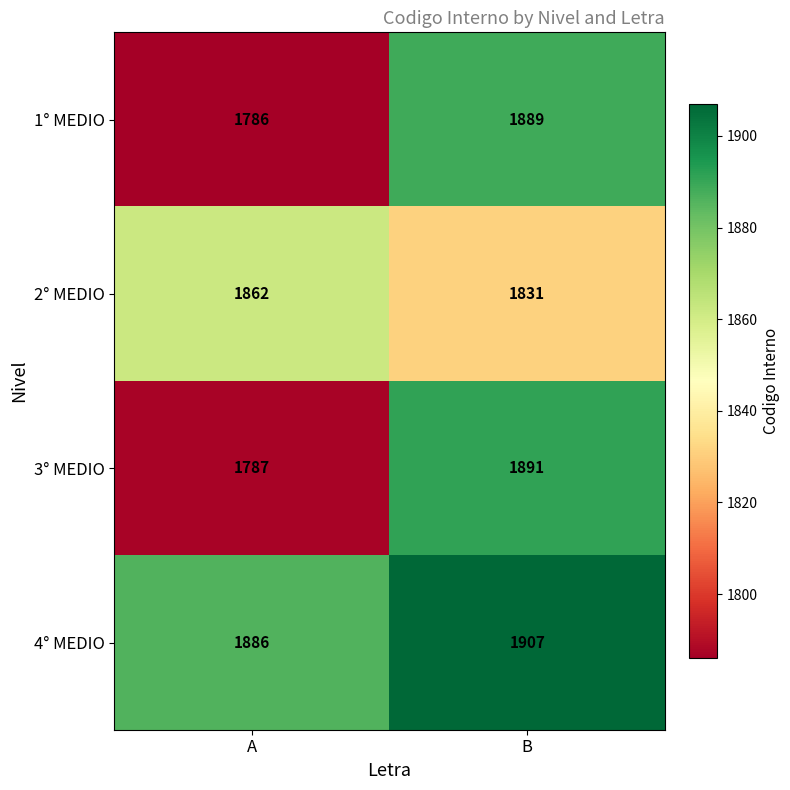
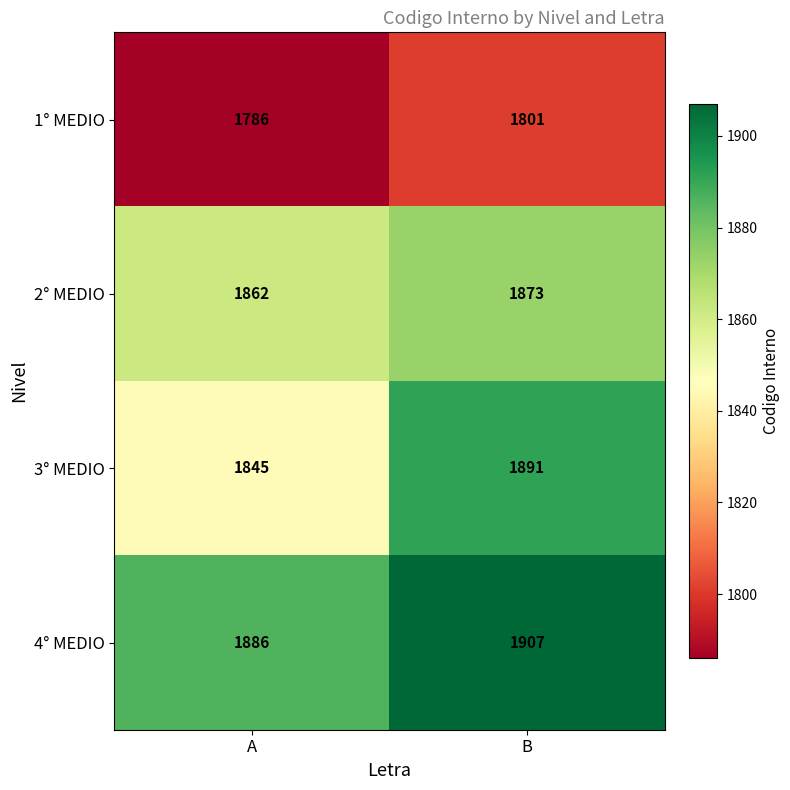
  {
    "1° MEDIO": {
      "A": 1786,
-     "B": 1889
+     "B": 1801
    },
    "2° MEDIO": {
      "A": 1862,
-     "B": 1831
+     "B": 1873
    },
    "3° MEDIO": {
-     "A": 1787,
+     "A": 1845,
      "B": 1891
    },
    "4° MEDIO": {
      "A": 1886,
      "B": 1907
    }
  }
